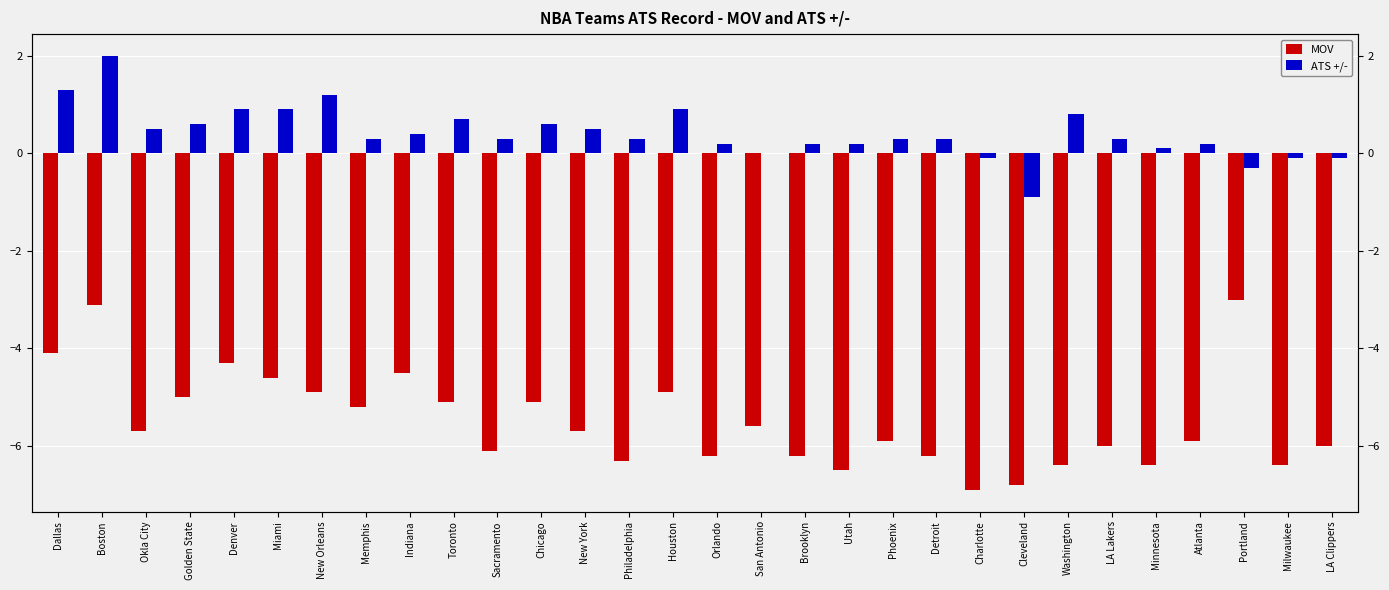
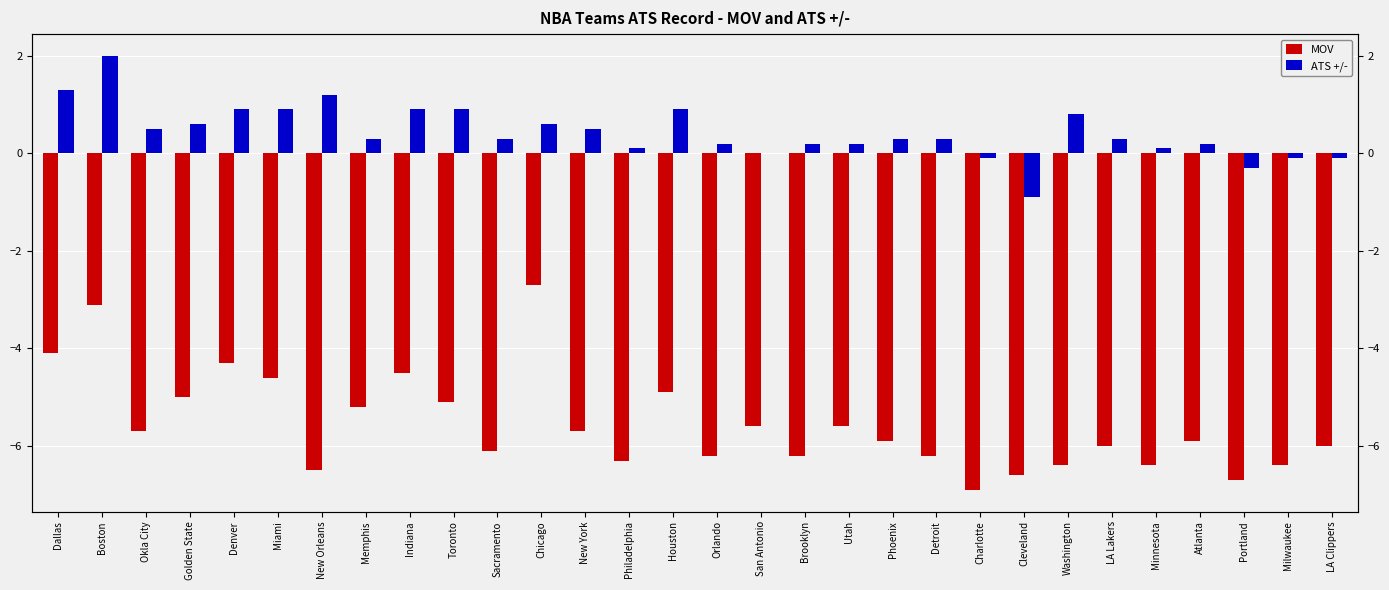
  {
    "MOV": {
      "Dallas": -4.1,
      "Boston": -3.1,
      "Okla City": -5.7,
      "Golden State": -5.0,
      "Denver": -4.3,
      "Miami": -4.6,
-     "New Orleans": -4.9,
+     "New Orleans": -6.5,
      "Memphis": -5.2,
      "Indiana": -4.5,
      "Toronto": -5.1,
      "Sacramento": -6.1,
-     "Chicago": -5.1,
+     "Chicago": -2.7,
      "New York": -5.7,
      "Philadelphia": -6.3,
      "Houston": -4.9,
      "Orlando": -6.2,
      "San Antonio": -5.6,
      "Brooklyn": -6.2,
-     "Utah": -6.5,
+     "Utah": -5.6,
      "Phoenix": -5.9,
      "Detroit": -6.2,
      "Charlotte": -6.9,
-     "Cleveland": -6.8,
+     "Cleveland": -6.6,
      "Washington": -6.4,
      "LA Lakers": -6.0,
      "Minnesota": -6.4,
      "Atlanta": -5.9,
-     "Portland": -3.0,
+     "Portland": -6.7,
      "Milwaukee": -6.4,
      "LA Clippers": -6.0
    },
    "ATS +/-": {
      "Dallas": 1.3,
      "Boston": 2.0,
      "Okla City": 0.5,
      "Golden State": 0.6,
      "Denver": 0.9,
      "Miami": 0.9,
      "New Orleans": 1.2,
      "Memphis": 0.3,
-     "Indiana": 0.4,
-     "Toronto": 0.7,
+     "Indiana": 0.9,
+     "Toronto": 0.9,
      "Sacramento": 0.3,
      "Chicago": 0.6,
      "New York": 0.5,
-     "Philadelphia": 0.3,
+     "Philadelphia": 0.1,
      "Houston": 0.9,
      "Orlando": 0.2,
      "San Antonio": 0.0,
      "Brooklyn": 0.2,
      "Utah": 0.2,
      "Phoenix": 0.3,
      "Detroit": 0.3,
      "Charlotte": -0.1,
      "Cleveland": -0.9,
      "Washington": 0.8,
      "LA Lakers": 0.3,
      "Minnesota": 0.1,
      "Atlanta": 0.2,
      "Portland": -0.3,
      "Milwaukee": -0.1,
      "LA Clippers": -0.1
    }
  }
